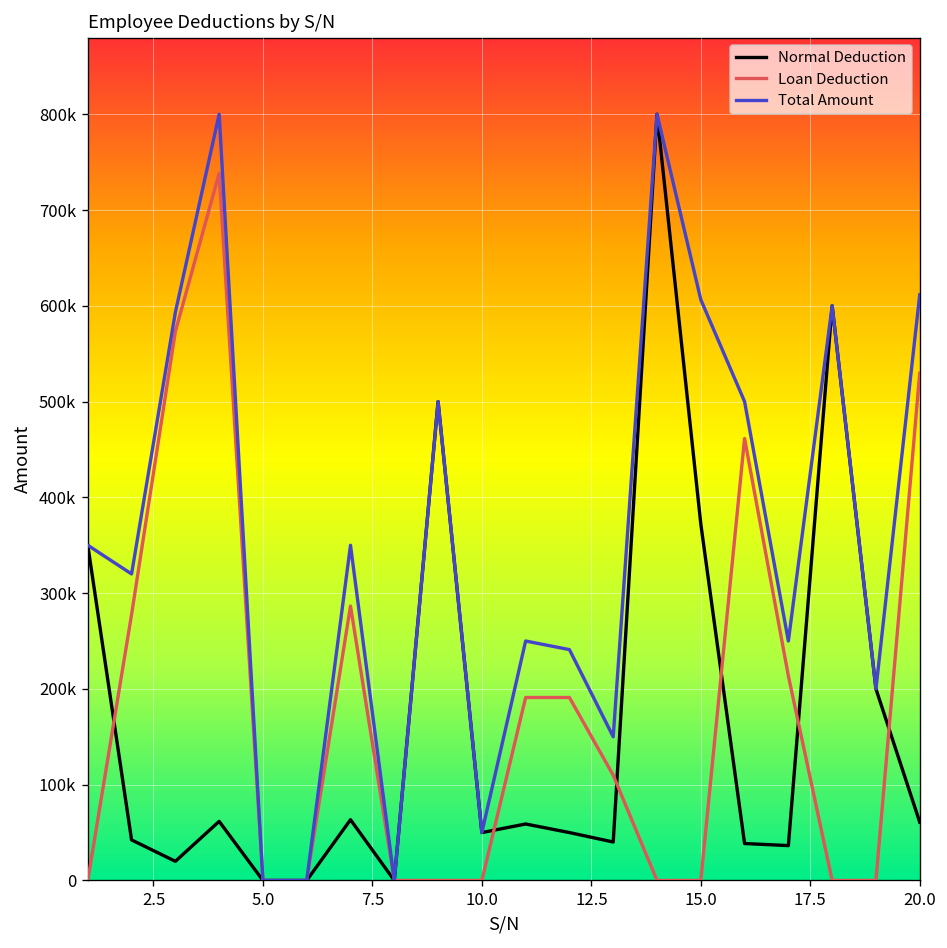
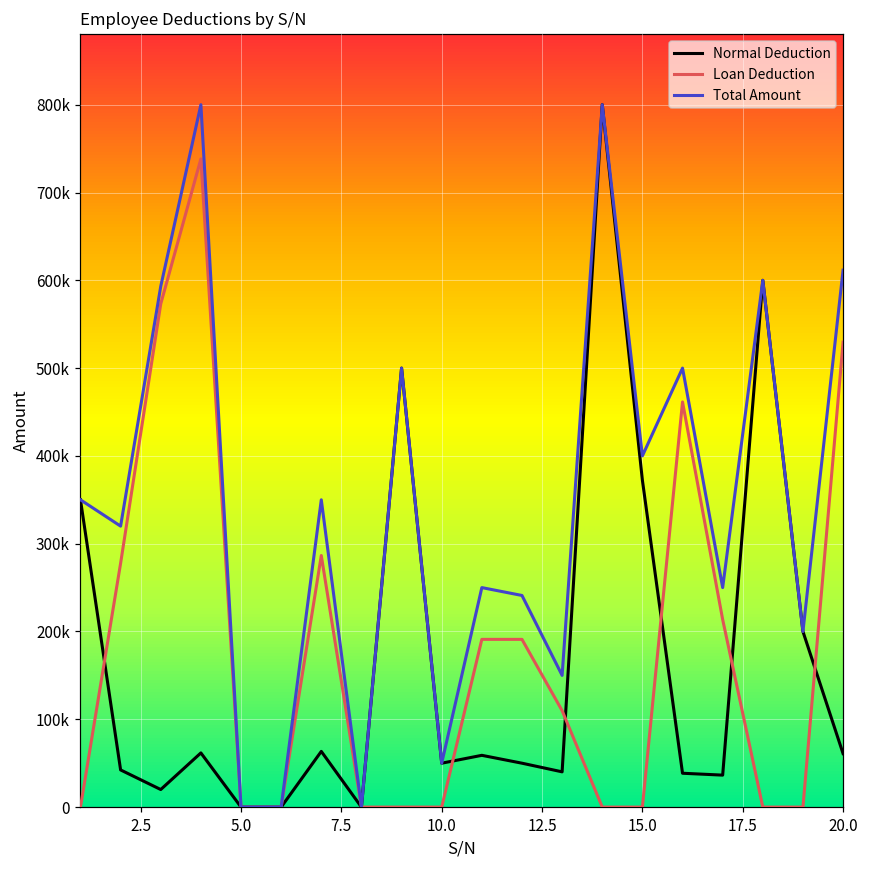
  {
    "Normal Deduction": {
      "15.0": 370000,
      "20.0": 60000
    },
    "Loan Deduction": {
      "10.0": 0,
      "15.0": 0,
      "20.0": 530000
    },
    "Total Amount": {
-     "15.0": 610000,
+     "15.0": 400000,
      "20.0": 610000
    }
  }
